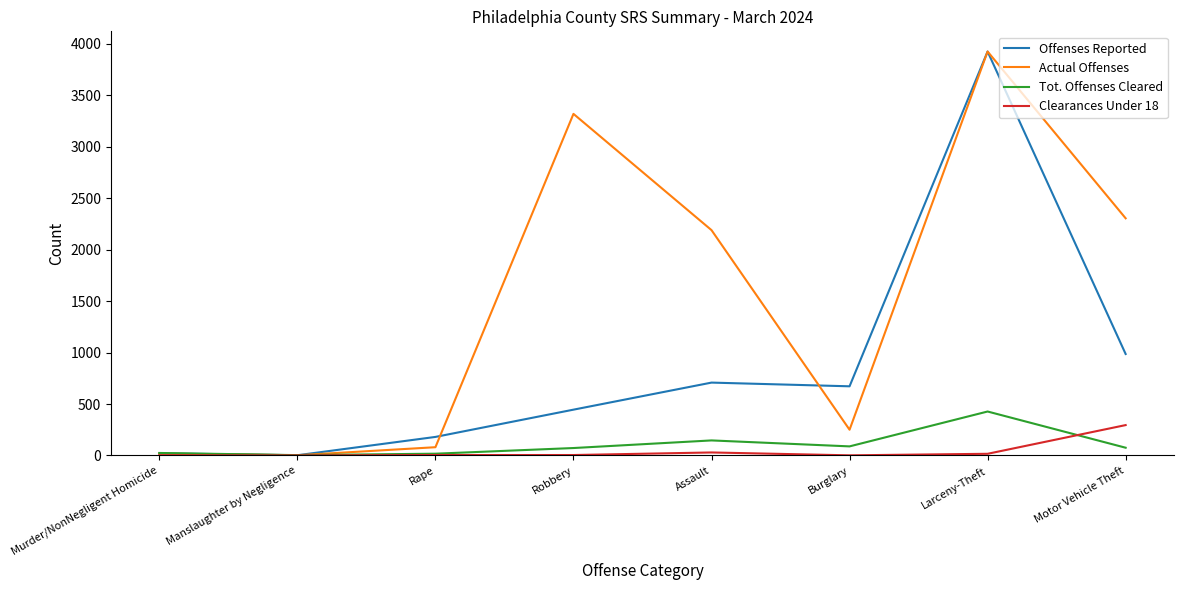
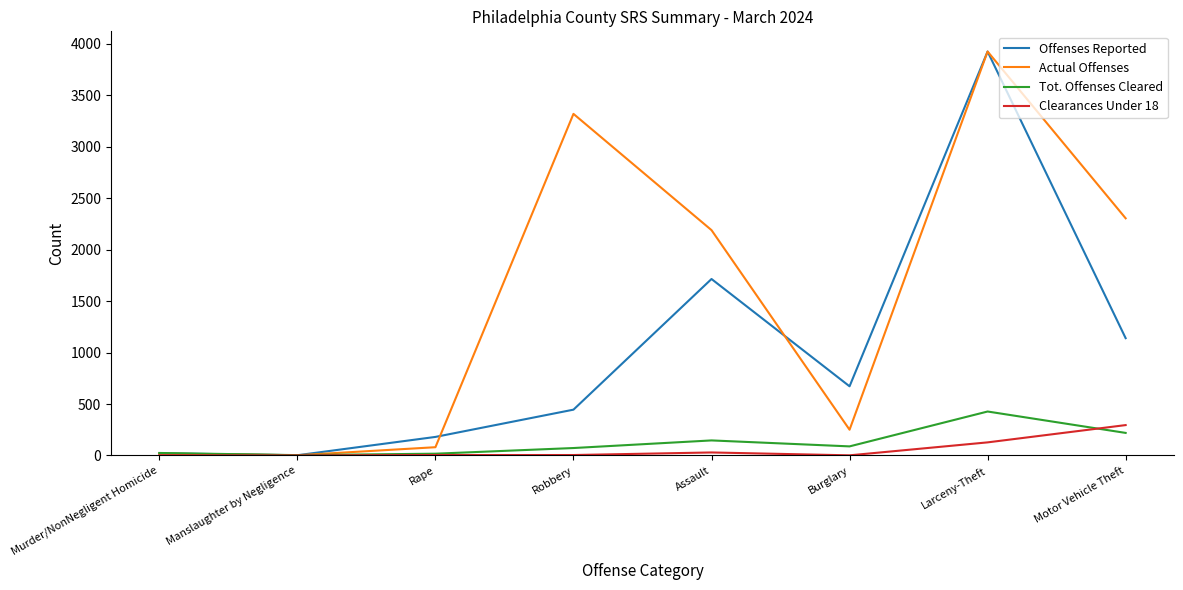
  {
    "Offenses Reported": {
      "Rape": 180,
      "Robbery": 450,
-     "Assault": 710,
+     "Assault": 1720,
      "Burglary": 670,
-     "Motor Vehicle Theft": 990
+     "Motor Vehicle Theft": 1140
    },
    "Actual Offenses": {
      "Rape": 80,
      "Robbery": 3320,
      "Assault": 2190,
      "Burglary": 250,
      "Motor Vehicle Theft": 2310
    },
    "Tot. Offenses Cleared": {
      "Robbery": 70,
      "Assault": 150,
      "Burglary": 90,
      "Larceny-Theft": 430,
-     "Motor Vehicle Theft": 80
+     "Motor Vehicle Theft": 220
    },
    "Clearances Under 18": {
      "Robbery": 0,
      "Assault": 30,
      "Burglary": 0,
-     "Larceny-Theft": 20,
+     "Larceny-Theft": 130,
      "Motor Vehicle Theft": 300
    }
  }
